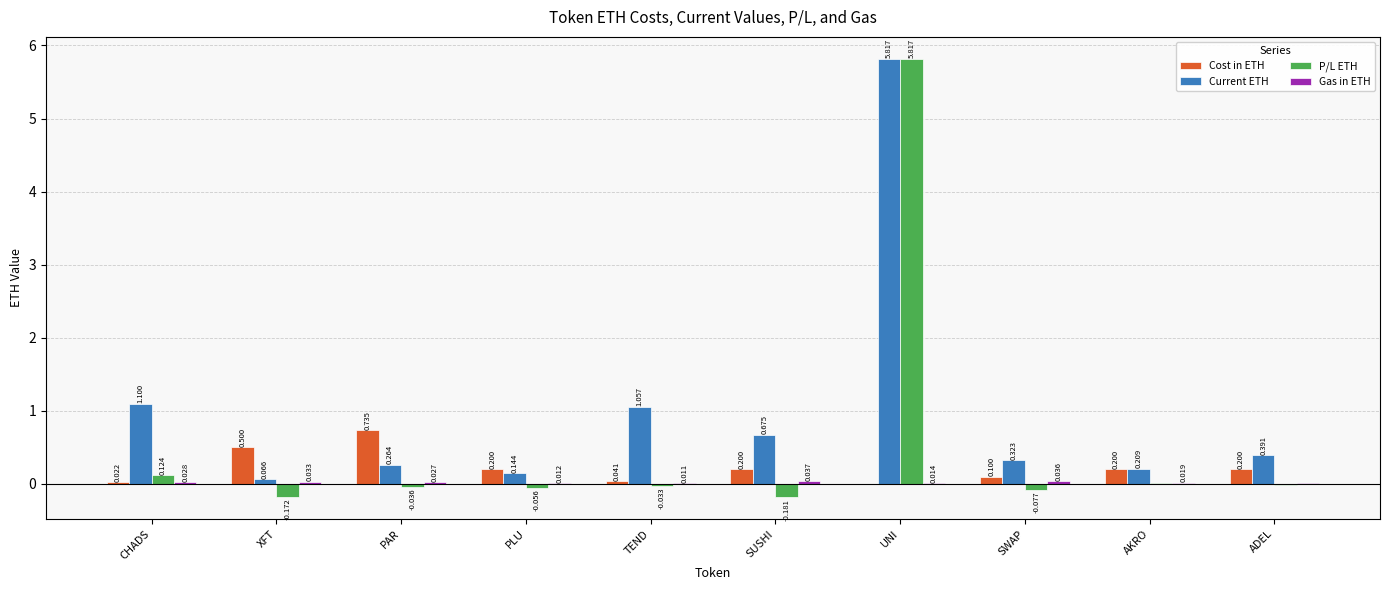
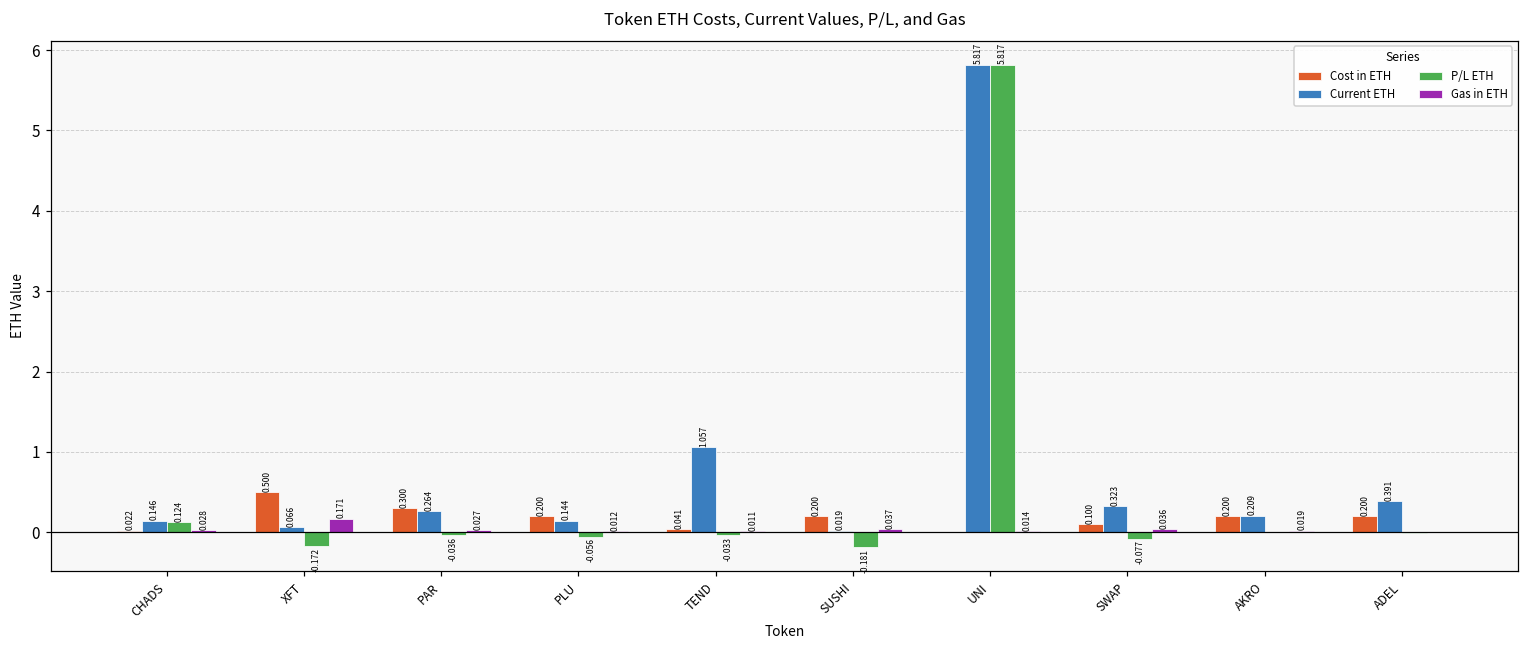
  {
    "Cost in ETH": {
      "CHADS": 0.022,
      "XFT": 0.500,
-     "PAR": 0.735,
+     "PAR": 0.300,
      "PLU": 0.200,
      "TEND": 0.041,
      "SUSHI": 0.200,
      "SWAP": 0.100,
      "AKRO": 0.200,
      "ADEL": 0.200
    },
    "Current ETH": {
-     "CHADS": 1.100,
+     "CHADS": 0.146,
      "XFT": 0.066,
      "PAR": 0.264,
      "PLU": 0.144,
      "TEND": 1.057,
-     "SUSHI": 0.675,
+     "SUSHI": 0.019,
      "UNI": 5.817,
      "SWAP": 0.323,
      "AKRO": 0.209,
      "ADEL": 0.391
    },
    "P/L ETH": {
      "CHADS": 0.124,
      "XFT": -0.172,
      "PAR": -0.036,
      "PLU": -0.056,
      "TEND": -0.033,
      "SUSHI": -0.181,
      "UNI": 5.817,
      "SWAP": -0.077
    },
    "Gas in ETH": {
      "CHADS": 0.028,
-     "XFT": 0.033,
+     "XFT": 0.171,
      "PAR": 0.027,
      "PLU": 0.012,
      "TEND": 0.011,
      "SUSHI": 0.037,
      "UNI": 0.014,
      "SWAP": 0.036,
      "AKRO": 0.019
    }
  }
